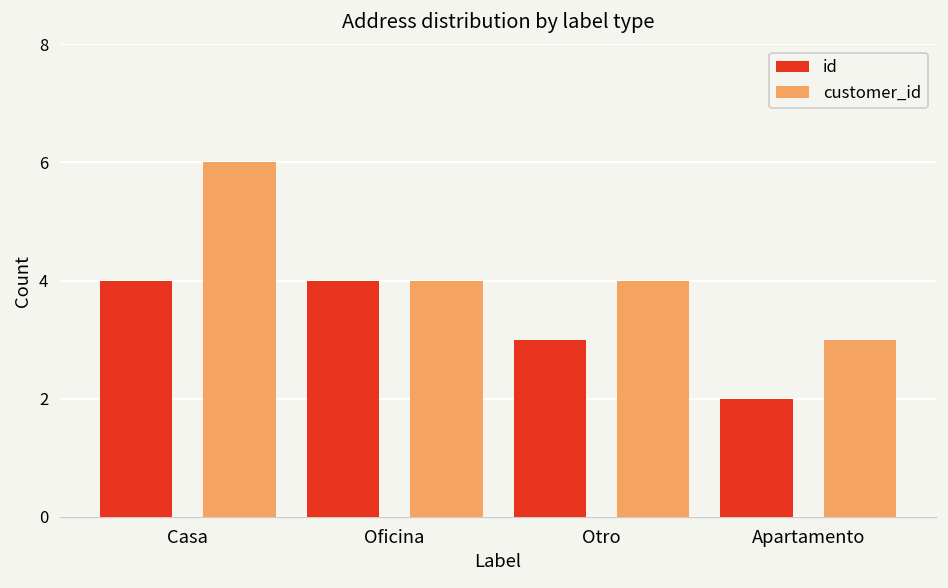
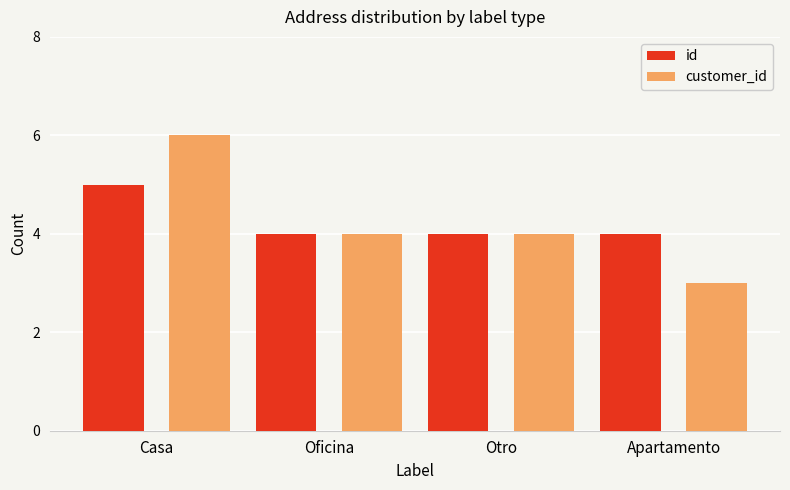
  {
    "id": {
-     "Casa": 4,
+     "Casa": 5,
      "Oficina": 4,
-     "Otro": 3,
-     "Apartamento": 2
+     "Otro": 4,
+     "Apartamento": 4
    },
    "customer_id": {
      "Casa": 6,
      "Oficina": 4,
      "Otro": 4,
      "Apartamento": 3
    }
  }
